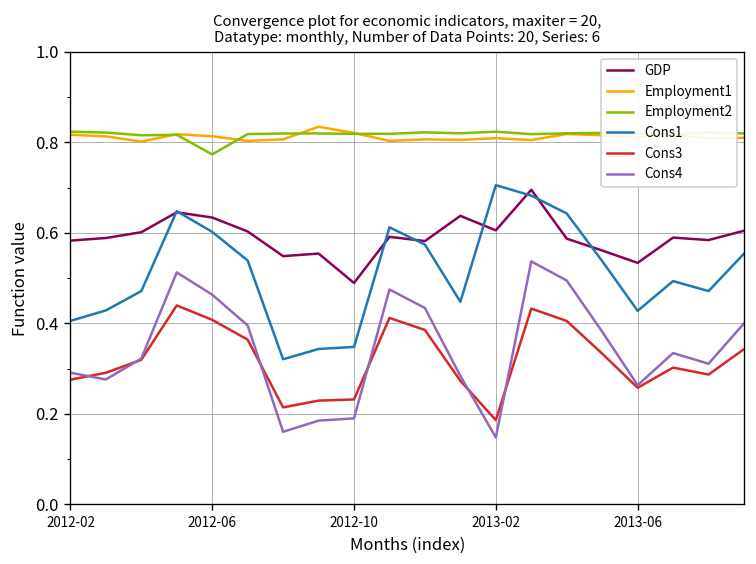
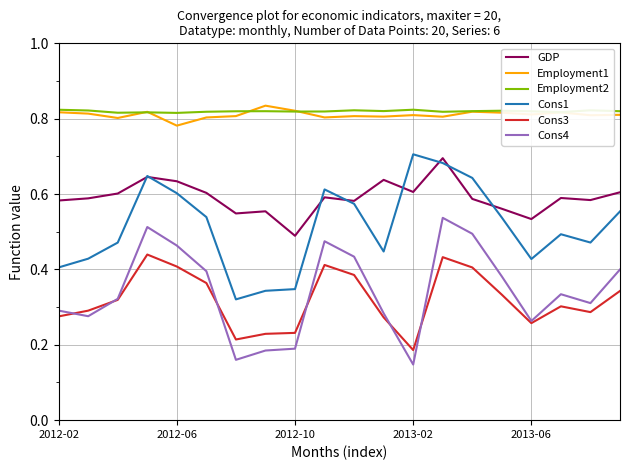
  {
    "GDP": {
      "2012-02": 0.58,
      "2012-06": 0.63,
      "2012-10": 0.49,
      "2013-02": 0.61,
      "2013-06": 0.53
    },
    "Employment1": {
-     "2012-06": 0.81,
+     "2012-06": 0.78,
      "2013-02": 0.81
    },
    "Employment2": {
-     "2012-06": 0.77,
+     "2012-06": 0.82,
      "2013-02": 0.82
    },
    "Cons1": {
      "2012-02": 0.41,
      "2012-06": 0.60,
      "2012-10": 0.35,
      "2013-02": 0.71,
      "2013-06": 0.43
    },
    "Cons3": {
      "2012-02": 0.28,
      "2012-06": 0.41,
      "2012-10": 0.23,
      "2013-02": 0.19
    },
    "Cons4": {
      "2012-02": 0.29,
      "2012-06": 0.46,
      "2012-10": 0.19,
      "2013-02": 0.15
    }
  }
